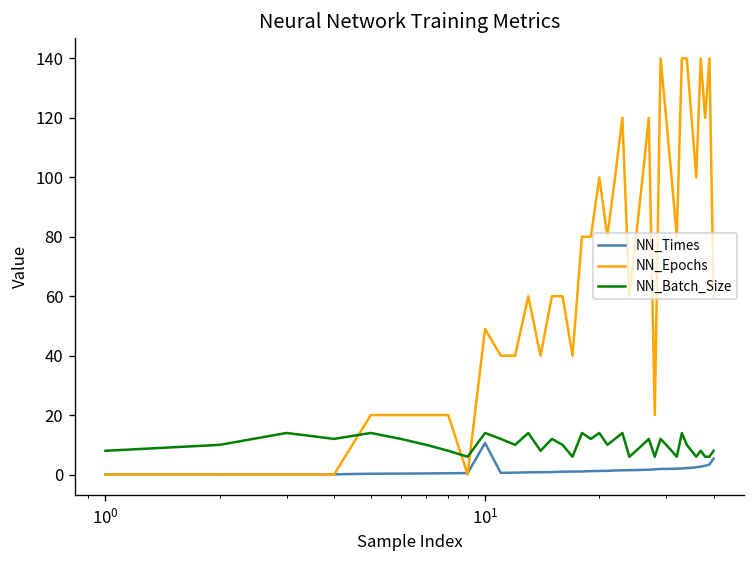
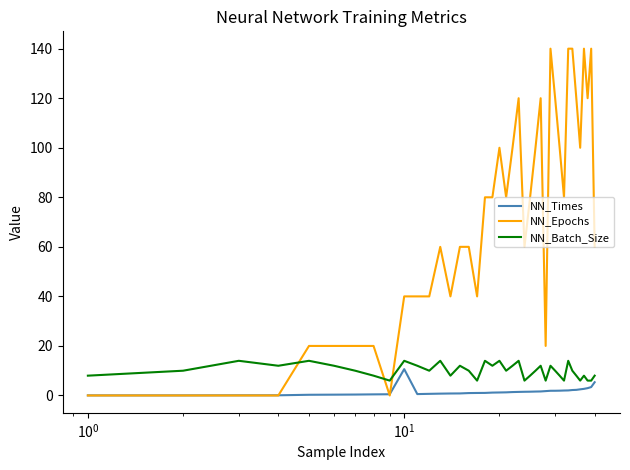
  {
    "NN_Times": {
      "10^1": 11
    },
    "NN_Epochs": {
-     "10^1": 49
+     "10^1": 40
    },
    "NN_Batch_Size": {
      "10^0": 8,
      "10^1": 14
    }
  }
